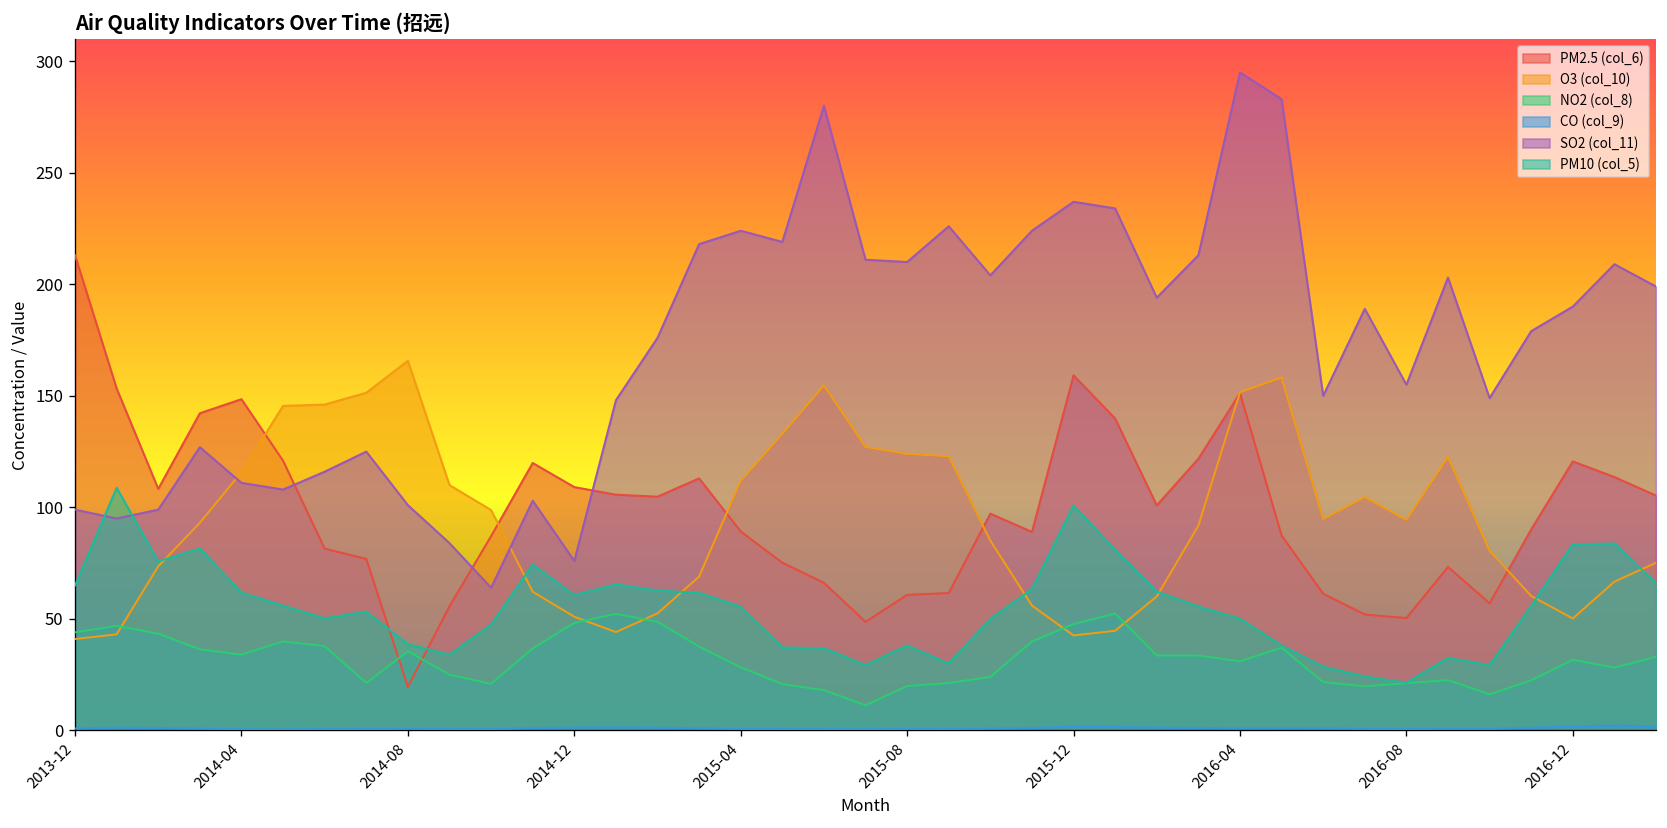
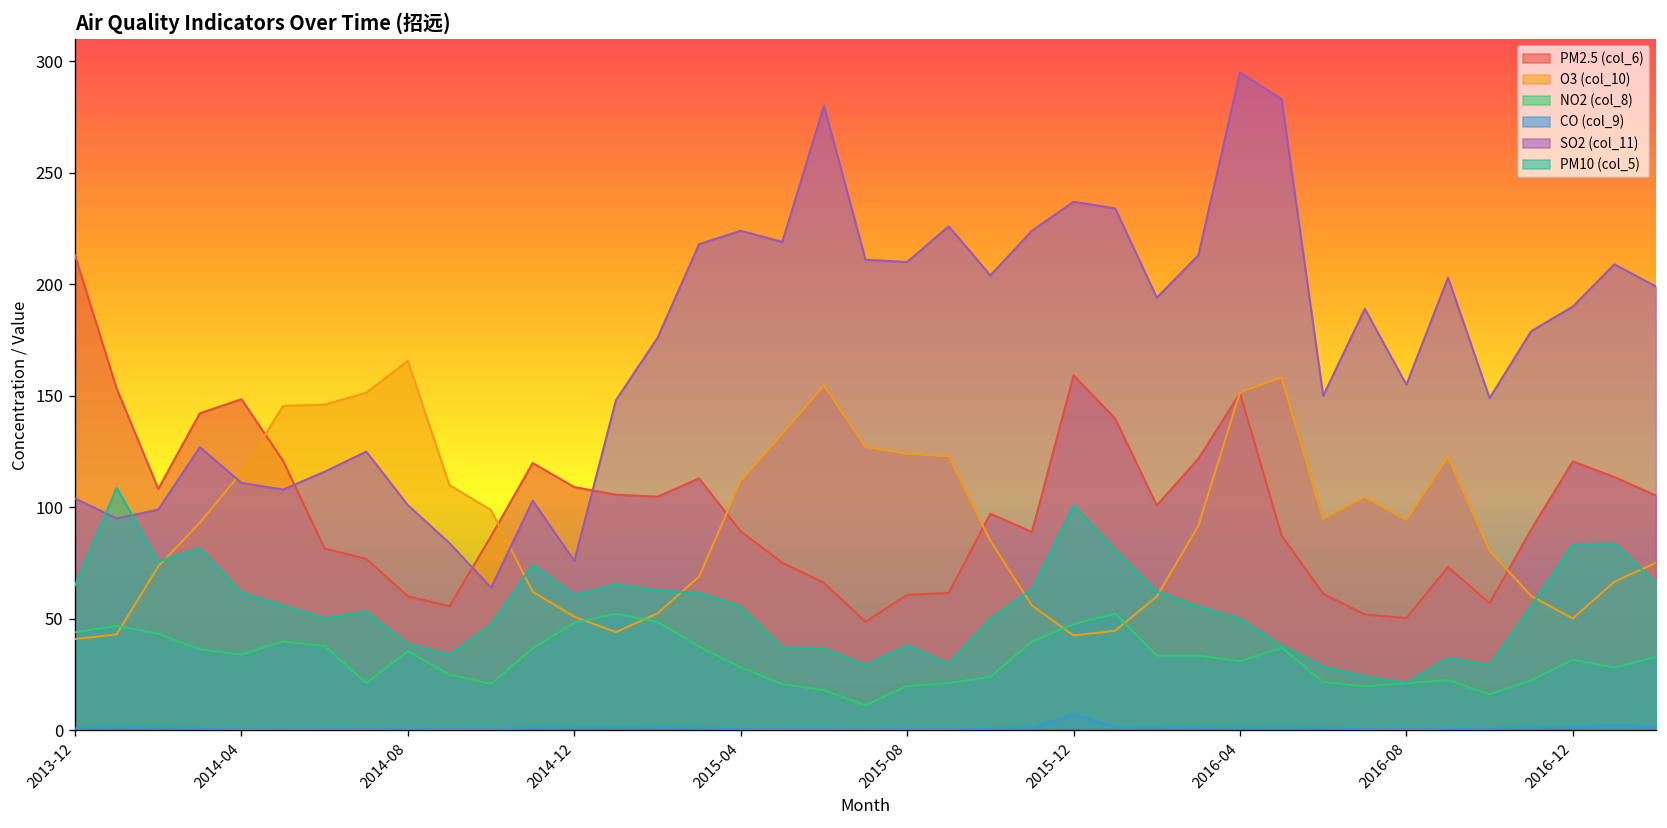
  {
    "PM2.5 (col_6)": {
      "2013-12": 213,
      "2014-04": 149,
-     "2014-08": 20,
+     "2014-08": 60,
      "2014-12": 109,
      "2015-04": 89,
      "2015-08": 61,
      "2015-12": 159,
      "2016-08": 50,
      "2016-12": 121
    },
    "O3 (col_10)": {
      "2013-12": 41,
      "2014-04": 116,
      "2014-08": 166,
      "2014-12": 51,
      "2015-04": 112,
      "2015-08": 124,
      "2015-12": 43,
      "2016-08": 94,
      "2016-12": 50
    },
    "CO (col_9)": {
      "2013-12": 1,
      "2014-04": 1,
      "2014-08": 1,
      "2014-12": 1,
      "2015-04": 1,
      "2015-08": 1,
-     "2015-12": 2,
+     "2015-12": 7,
      "2016-04": 1,
      "2016-08": 1,
      "2016-12": 2
    },
    "SO2 (col_11)": {
-     "2013-12": 99,
+     "2013-12": 104,
      "2014-04": 111,
      "2014-08": 101,
      "2014-12": 76,
      "2015-04": 224,
      "2015-08": 210,
      "2015-12": 237,
      "2016-04": 295,
      "2016-08": 155,
      "2016-12": 190
    }
  }
